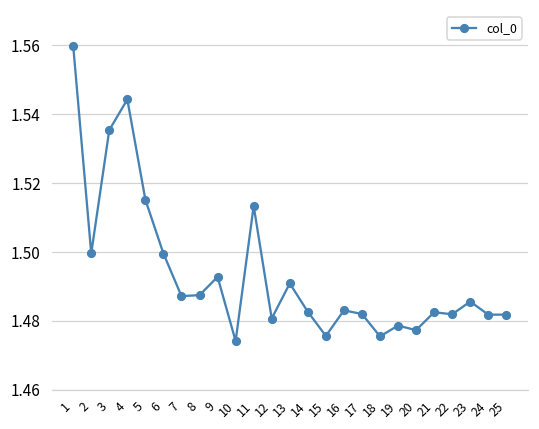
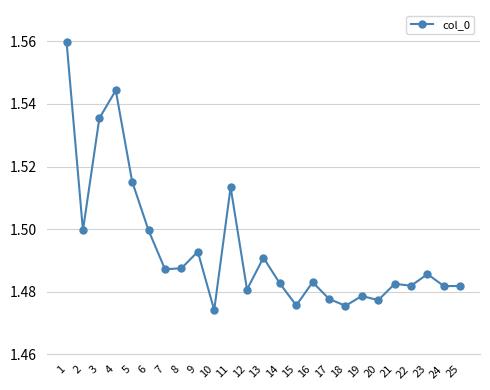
  {
    "1": 1.560,
    "2": 1.500,
    "3": 1.535,
    "4": 1.544,
    "5": 1.515,
    "6": 1.500,
    "7": 1.487,
    "8": 1.487,
    "9": 1.493,
    "10": 1.474,
    "11": 1.513,
    "12": 1.481,
    "13": 1.491,
    "14": 1.483,
    "15": 1.476,
    "16": 1.483,
-   "17": 1.482,
+   "17": 1.478,
    "18": 1.476,
    "19": 1.479,
    "20": 1.477,
    "21": 1.483,
    "22": 1.482,
    "23": 1.486,
    "24": 1.482,
    "25": 1.482
  }
